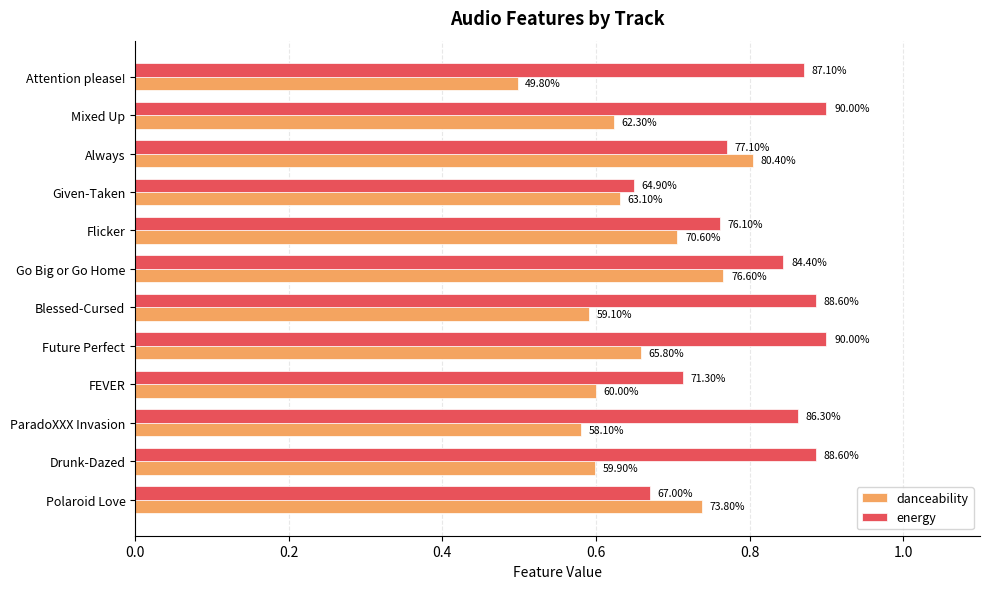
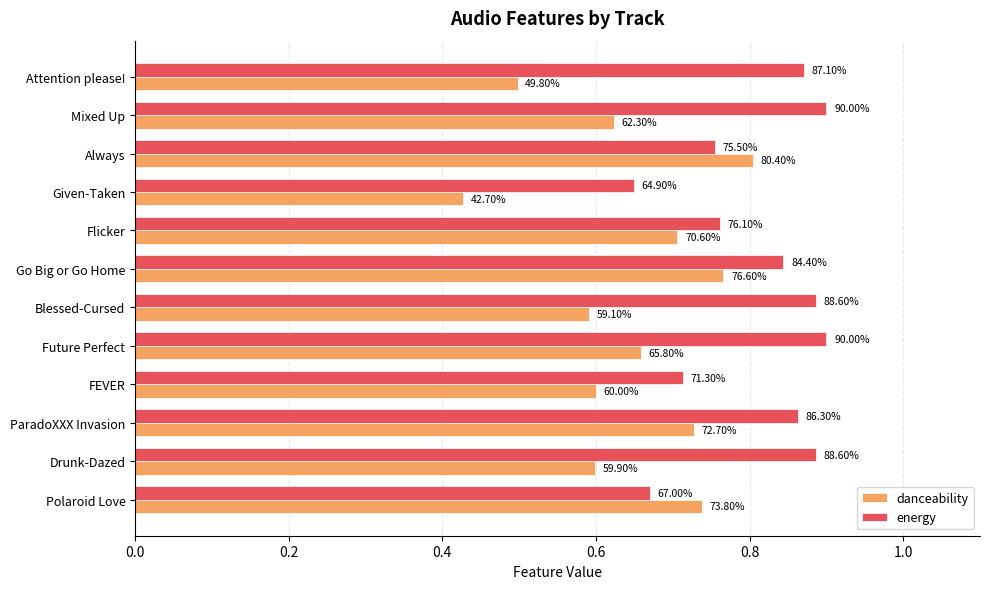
  {
    "danceability": {
      "Attention please!": "49.80%",
      "Mixed Up": "62.30%",
      "Always": "80.40%",
-     "Given-Taken": "63.10%",
+     "Given-Taken": "42.70%",
      "Flicker": "70.60%",
      "Go Big or Go Home": "76.60%",
      "Blessed-Cursed": "59.10%",
      "Future Perfect": "65.80%",
      "FEVER": "60.00%",
-     "ParadoXXX Invasion": "58.10%",
+     "ParadoXXX Invasion": "72.70%",
      "Drunk-Dazed": "59.90%",
      "Polaroid Love": "73.80%"
    },
    "energy": {
      "Attention please!": "87.10%",
      "Mixed Up": "90.00%",
-     "Always": "77.10%",
+     "Always": "75.50%",
      "Given-Taken": "64.90%",
      "Flicker": "76.10%",
      "Go Big or Go Home": "84.40%",
      "Blessed-Cursed": "88.60%",
      "Future Perfect": "90.00%",
      "FEVER": "71.30%",
      "ParadoXXX Invasion": "86.30%",
      "Drunk-Dazed": "88.60%",
      "Polaroid Love": "67.00%"
    }
  }
